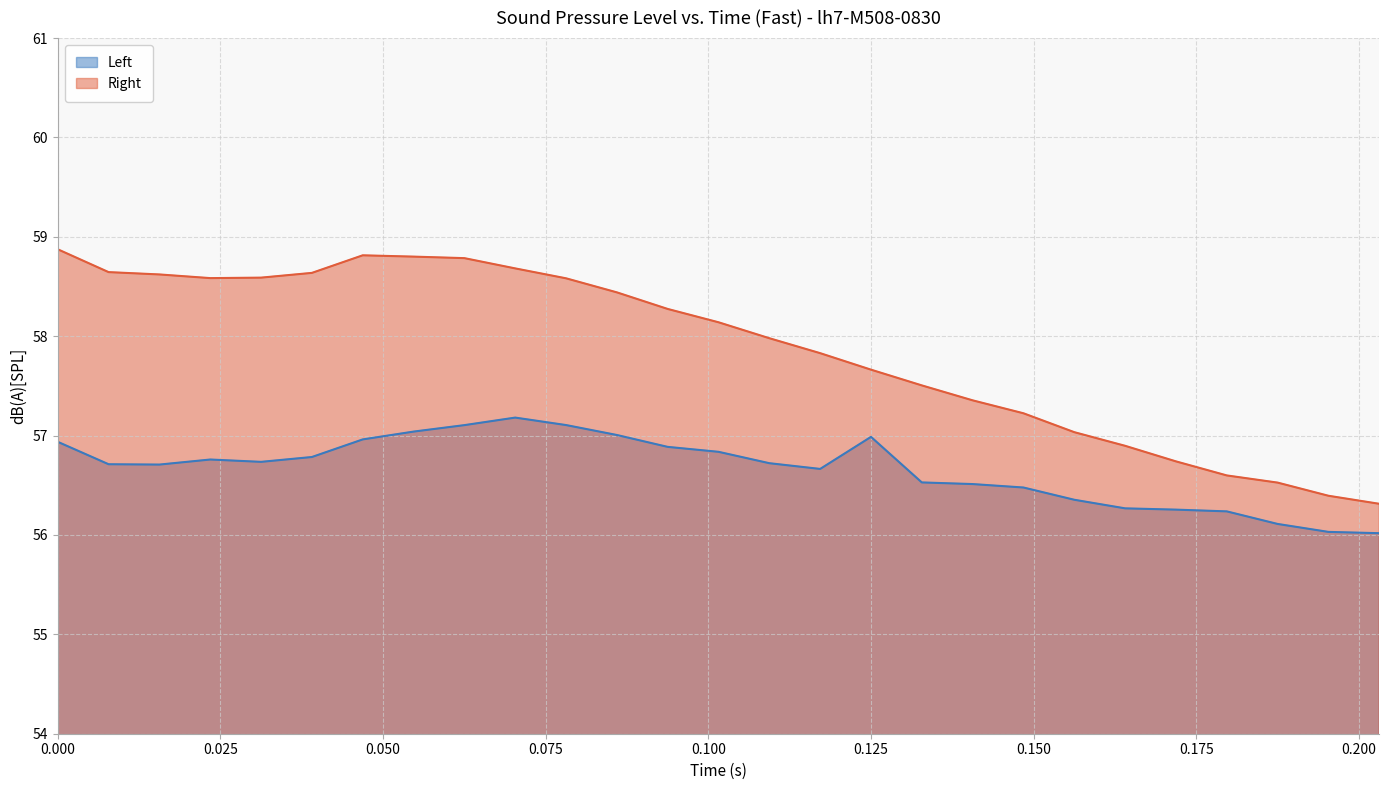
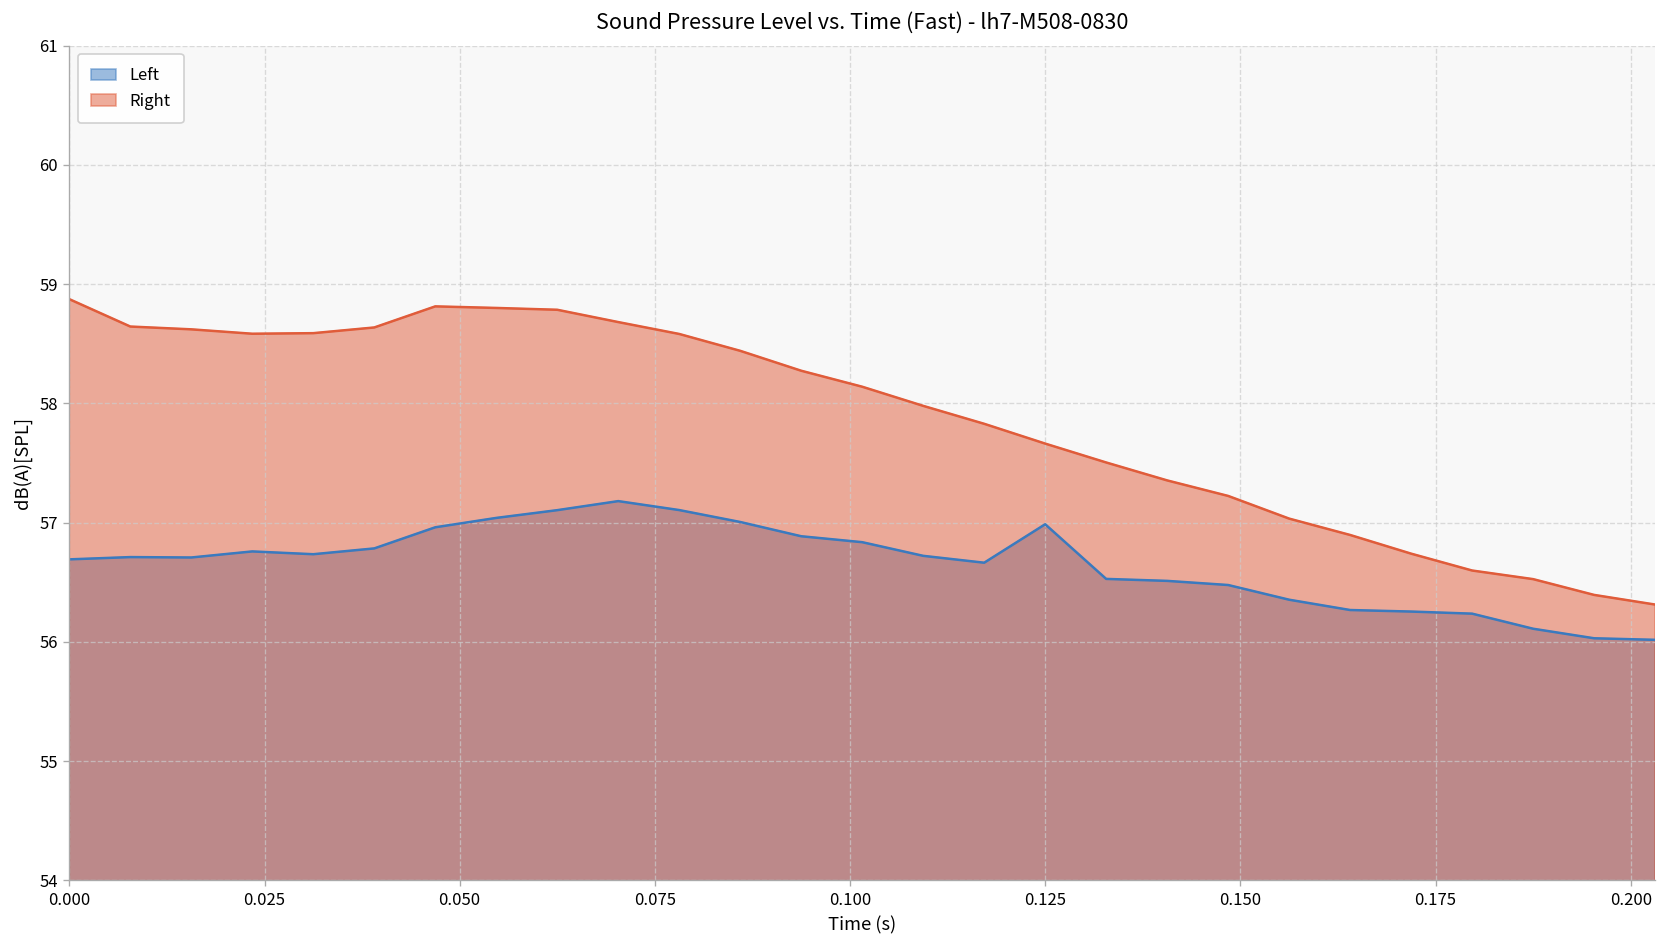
  {
    "Left": {
-     "0.000": 56.9,
+     "0.000": 56.7,
      "0.125": 57.0
    },
    "Right": {
      "0.000": 58.9,
      "0.125": 57.7
    }
  }
